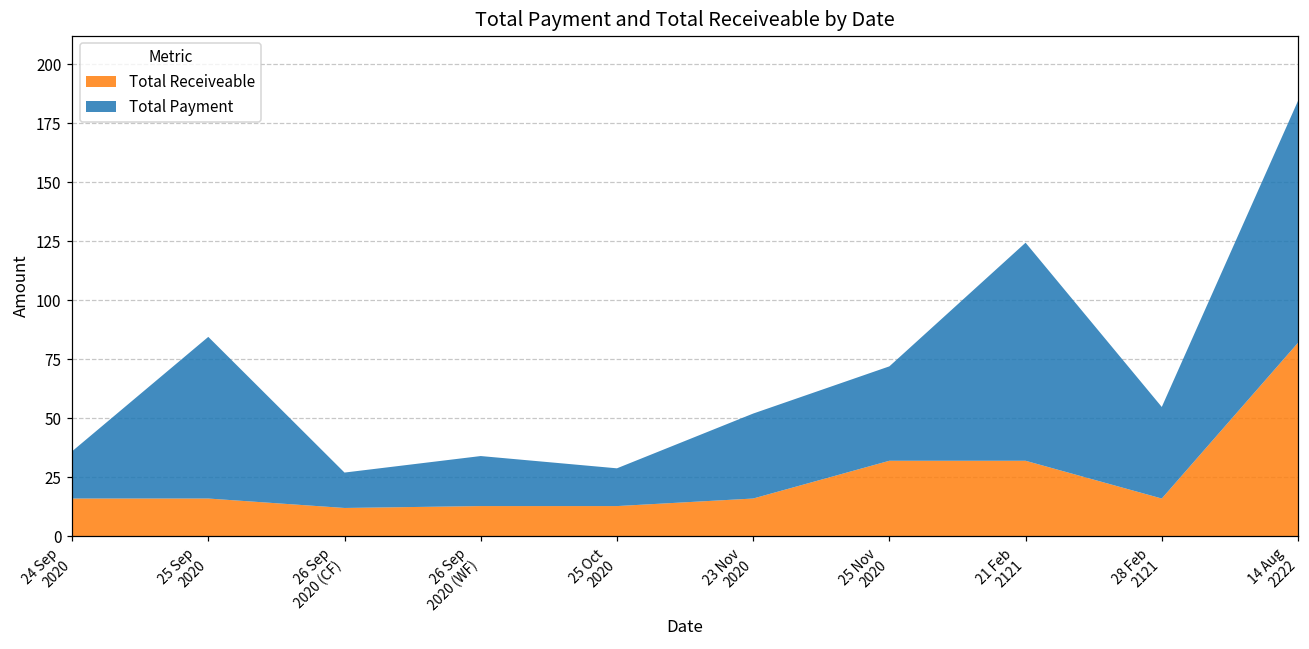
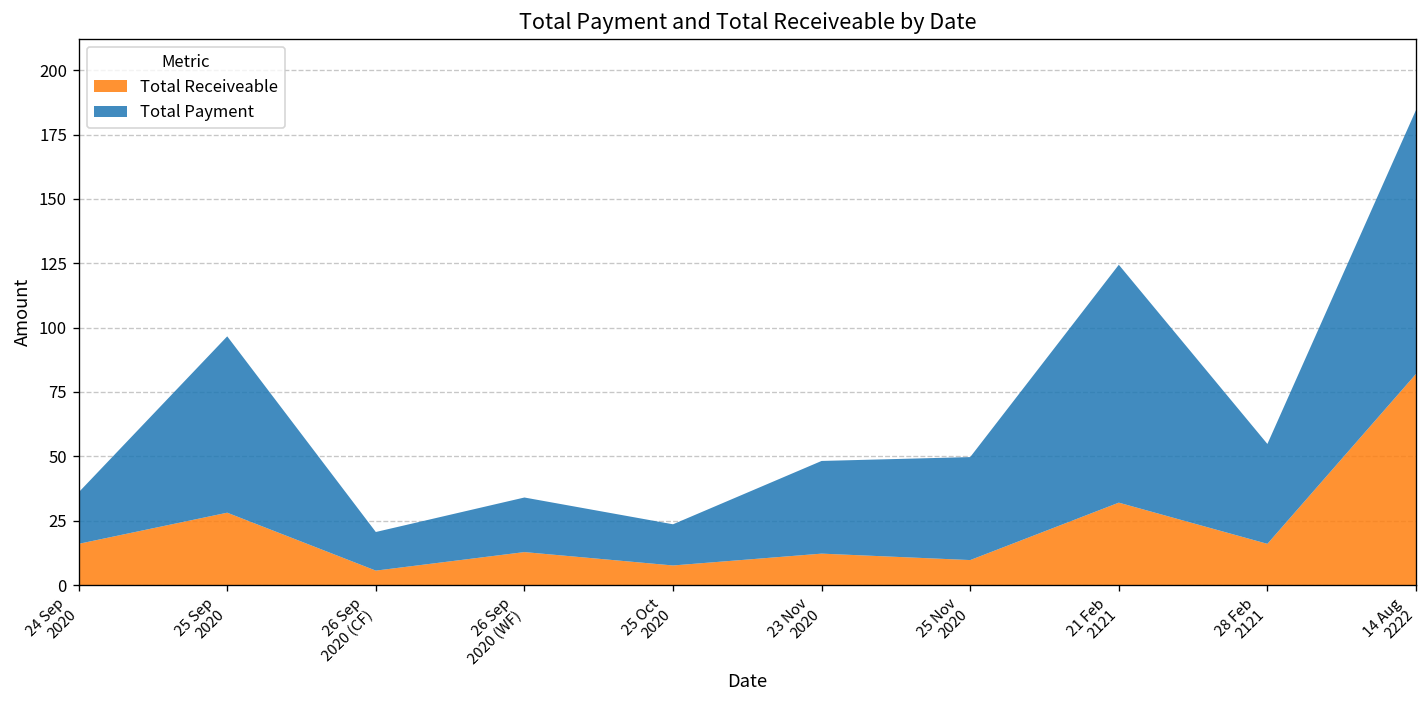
  {
    "Total Receiveable": {
      "24 Sep 2020": 16,
-     "25 Sep 2020": 16,
-     "26 Sep 2020 (CF)": 12,
+     "25 Sep 2020": 28,
+     "26 Sep 2020 (CF)": 6,
      "26 Sep 2020 (WF)": 13,
-     "25 Oct 2020": 13,
-     "23 Nov 2020": 16,
-     "25 Nov 2020": 32,
+     "25 Oct 2020": 8,
+     "23 Nov 2020": 12,
+     "25 Nov 2020": 10,
      "21 Feb 2121": 32,
      "28 Feb 2121": 16,
      "14 Aug 2222": 82
    },
    "Total Payment": {
      "24 Sep 2020": 20,
      "25 Sep 2020": 69,
      "26 Sep 2020 (CF)": 15,
      "26 Sep 2020 (WF)": 21,
      "25 Oct 2020": 16,
      "23 Nov 2020": 36,
      "25 Nov 2020": 40,
      "21 Feb 2121": 92,
      "28 Feb 2121": 39,
      "14 Aug 2222": 103
    }
  }
